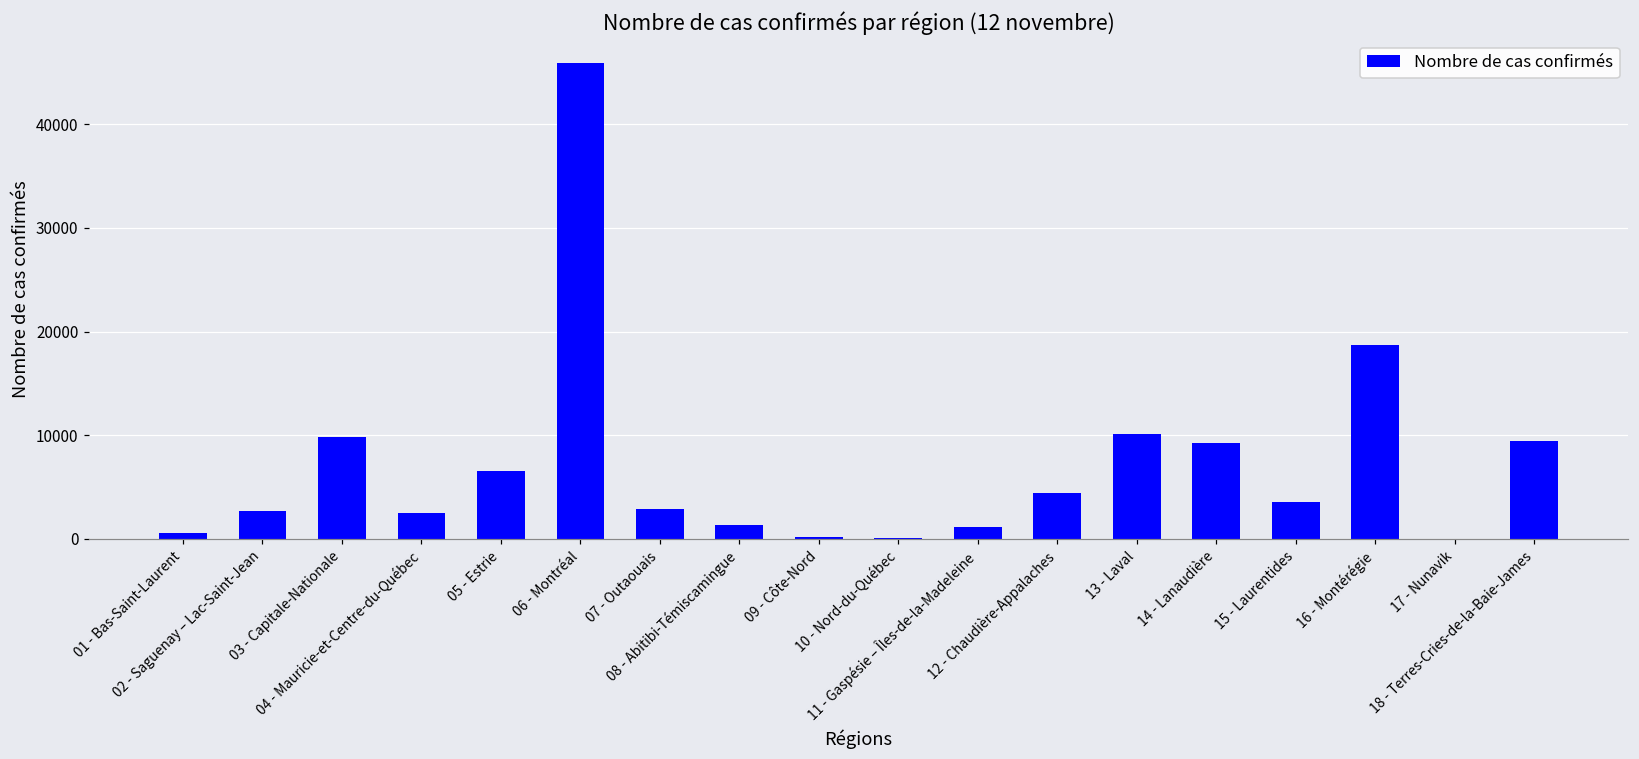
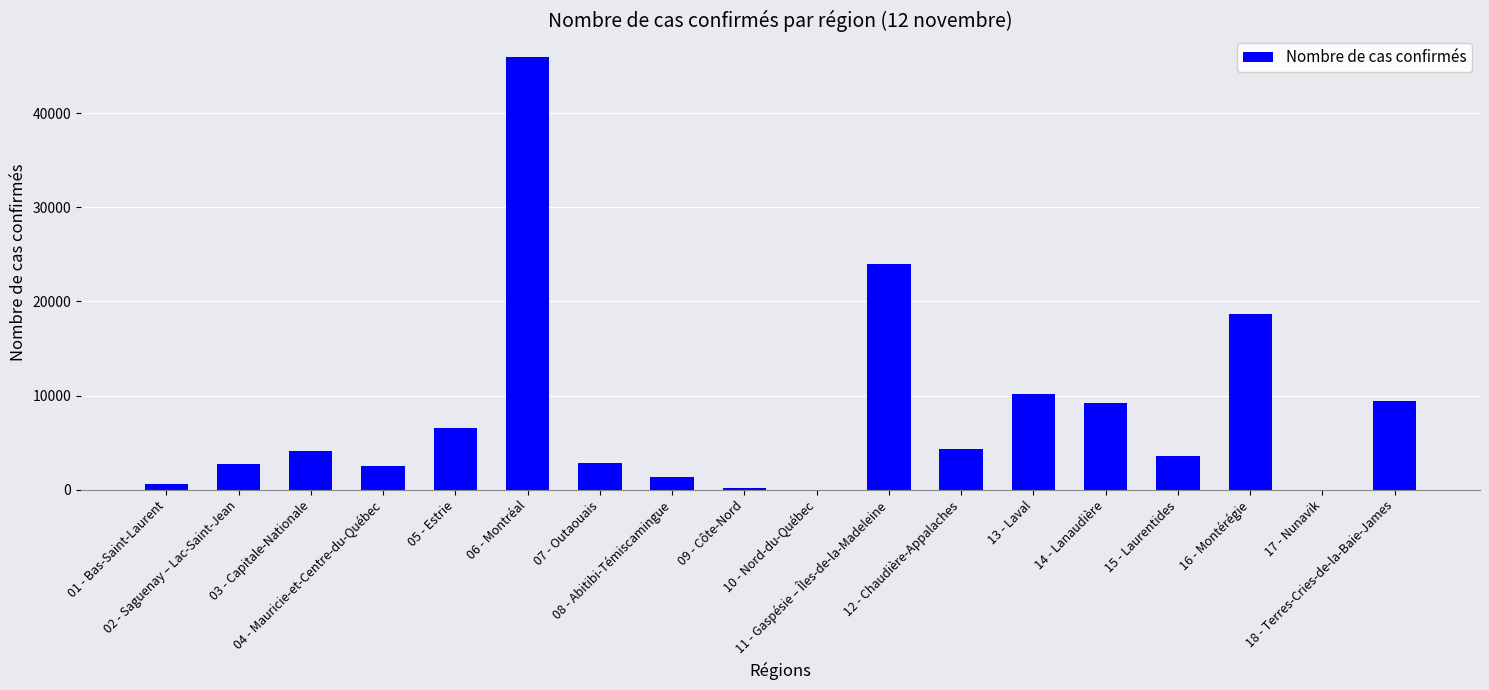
  {
    "01 - Bas-Saint-Laurent": 1000,
    "02 - Saguenay – Lac-Saint-Jean": 3000,
-   "03 - Capitale-Nationale": 10000,
+   "03 - Capitale-Nationale": 4000,
    "04 - Mauricie-et-Centre-du-Québec": 2000,
    "05 - Estrie": 7000,
    "06 - Montréal": 46000,
    "07 - Outaouais": 3000,
    "08 - Abitibi-Témiscamingue": 1000,
-   "11 - Gaspésie – Îles-de-la-Madeleine": 1000,
+   "11 - Gaspésie – Îles-de-la-Madeleine": 24000,
    "12 - Chaudière-Appalaches": 4000,
    "13 - Laval": 10000,
    "14 - Lanaudière": 9000,
    "15 - Laurentides": 4000,
    "16 - Montérégie": 19000,
    "18 - Terres-Cries-de-la-Baie-James": 9000
  }
